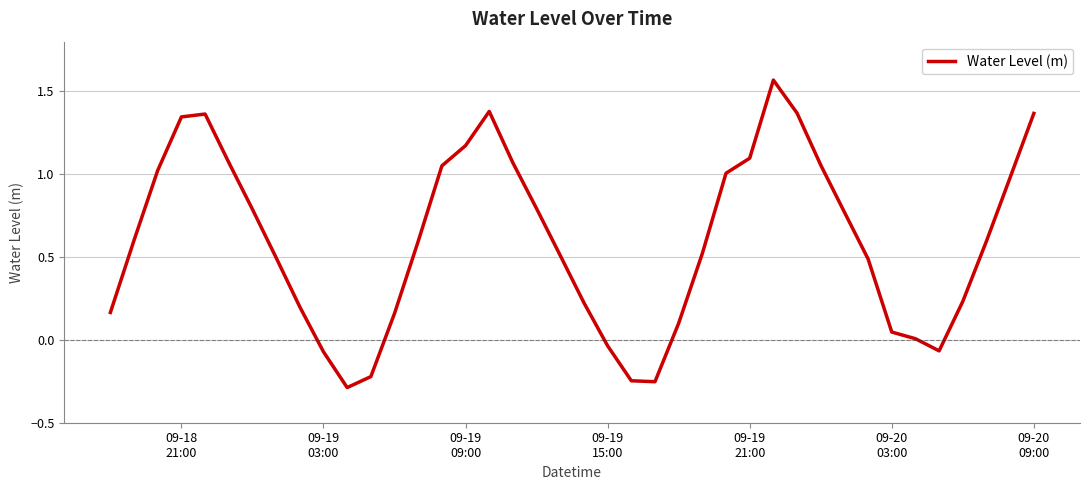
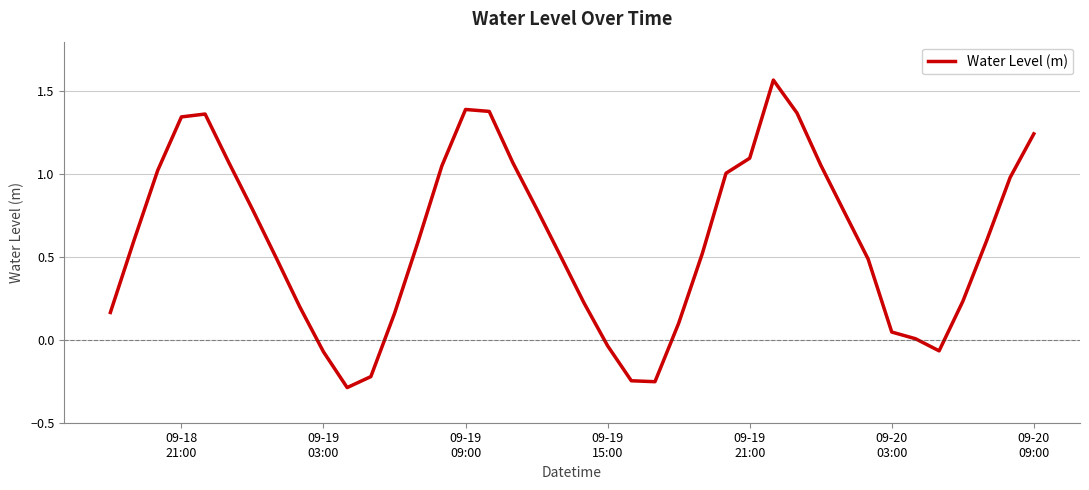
  {
    "09-18 21:00": 1.35,
    "09-19 03:00": -0.07,
-   "09-19 09:00": 1.17,
+   "09-19 09:00": 1.39,
    "09-19 15:00": -0.04,
    "09-19 21:00": 1.10,
    "09-20 03:00": 0.05,
-   "09-20 09:00": 1.37
+   "09-20 09:00": 1.24
  }
